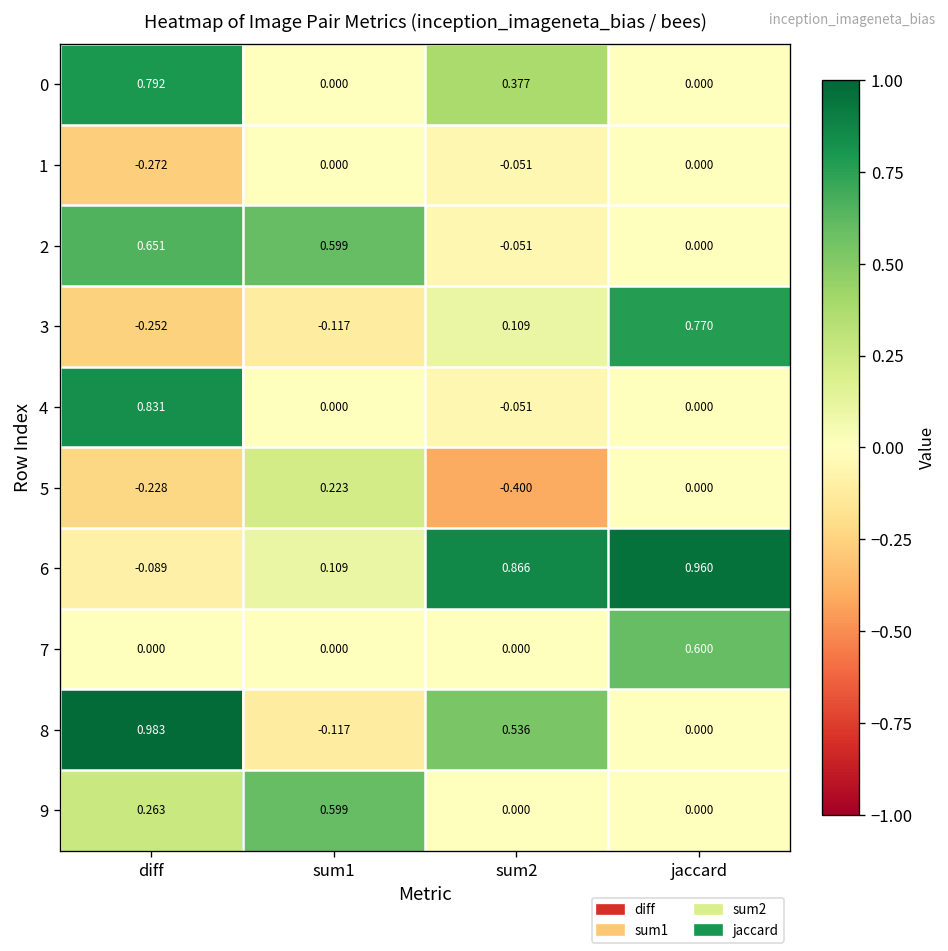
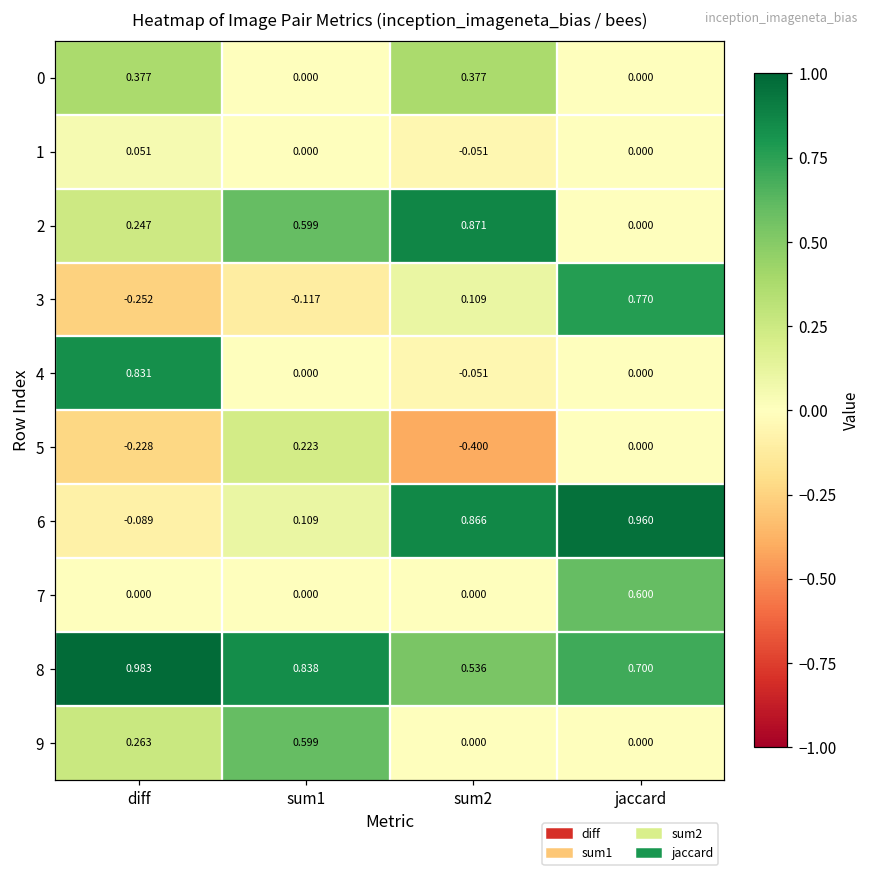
  {
    "0": {
-     "diff": 0.792,
+     "diff": 0.377,
      "sum1": 0.000,
      "sum2": 0.377,
      "jaccard": 0.000
    },
    "1": {
-     "diff": -0.272,
+     "diff": 0.051,
      "sum1": 0.000,
      "sum2": -0.051,
      "jaccard": 0.000
    },
    "2": {
-     "diff": 0.651,
+     "diff": 0.247,
      "sum1": 0.599,
-     "sum2": -0.051,
+     "sum2": 0.871,
      "jaccard": 0.000
    },
    "3": {
      "diff": -0.252,
      "sum1": -0.117,
      "sum2": 0.109,
      "jaccard": 0.770
    },
    "4": {
      "diff": 0.831,
      "sum1": 0.000,
      "sum2": -0.051,
      "jaccard": 0.000
    },
    "5": {
      "diff": -0.228,
      "sum1": 0.223,
      "sum2": -0.400,
      "jaccard": 0.000
    },
    "6": {
      "diff": -0.089,
      "sum1": 0.109,
      "sum2": 0.866,
      "jaccard": 0.960
    },
    "7": {
      "diff": 0.000,
      "sum1": 0.000,
      "sum2": 0.000,
      "jaccard": 0.600
    },
    "8": {
      "diff": 0.983,
-     "sum1": -0.117,
+     "sum1": 0.838,
      "sum2": 0.536,
-     "jaccard": 0.000
+     "jaccard": 0.700
    },
    "9": {
      "diff": 0.263,
      "sum1": 0.599,
      "sum2": 0.000,
      "jaccard": 0.000
    }
  }
